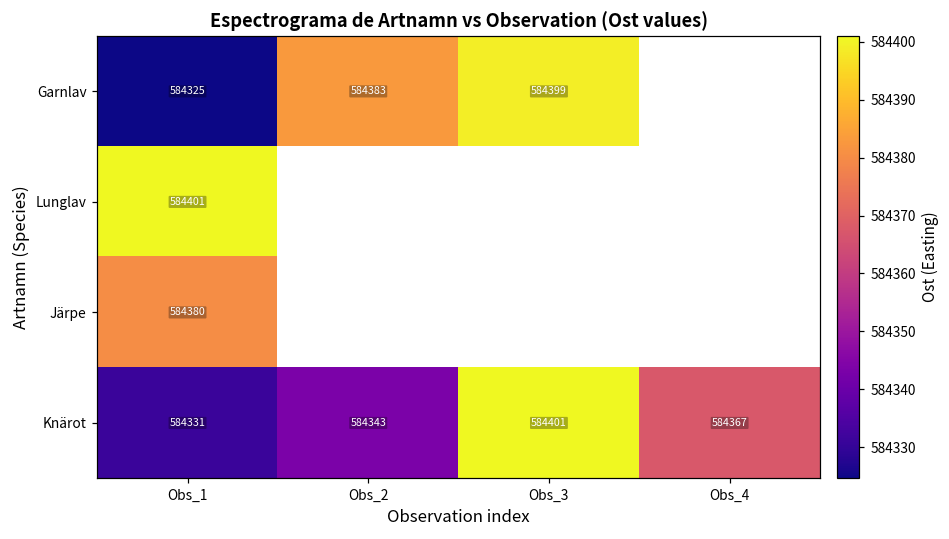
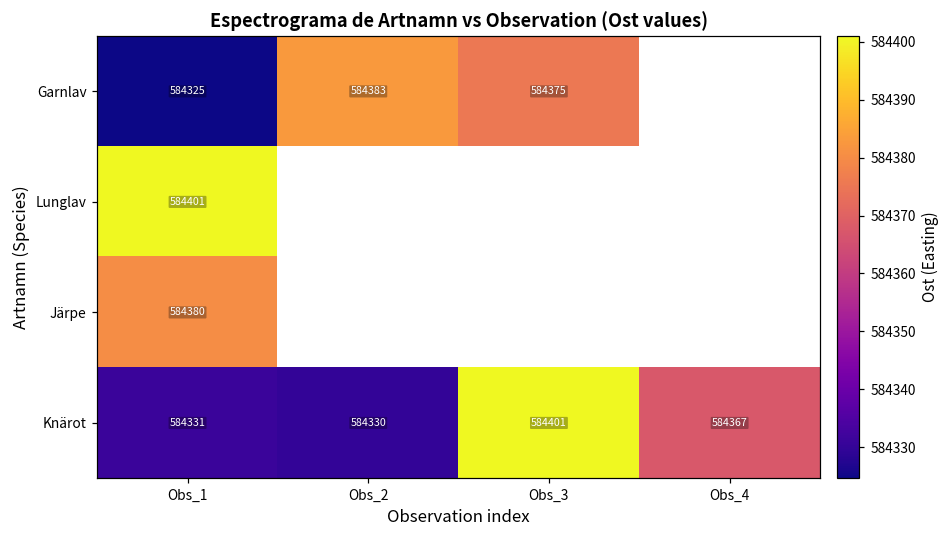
  {
    "Garnlav": {
-     "Obs_3": 584399
+     "Obs_3": 584375
    },
    "Knärot": {
-     "Obs_2": 584343
+     "Obs_2": 584330
    }
  }
